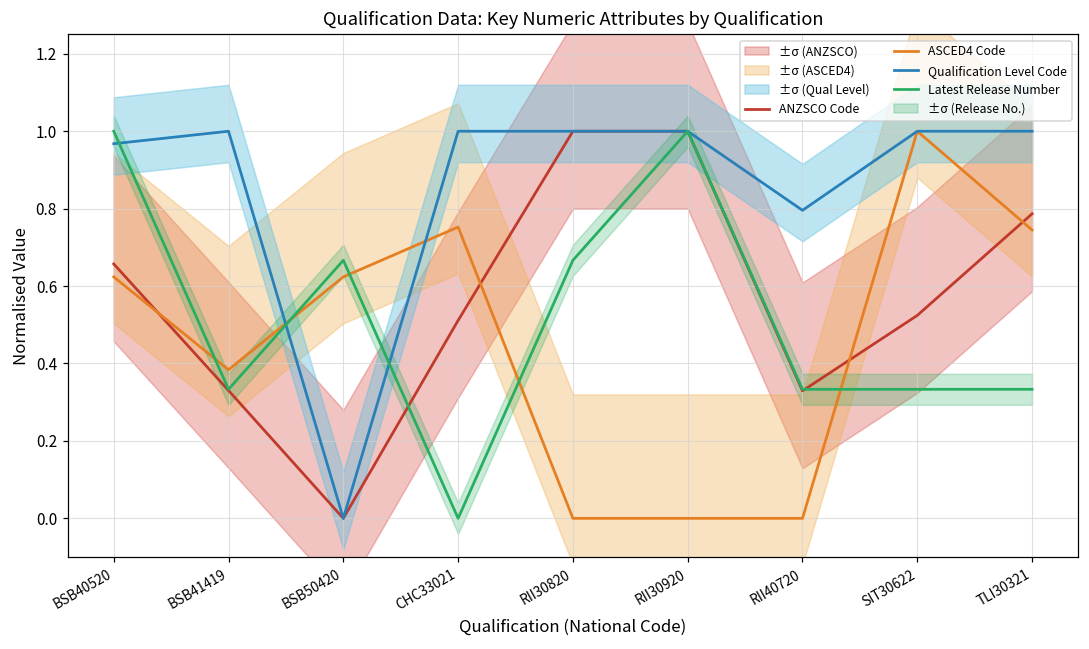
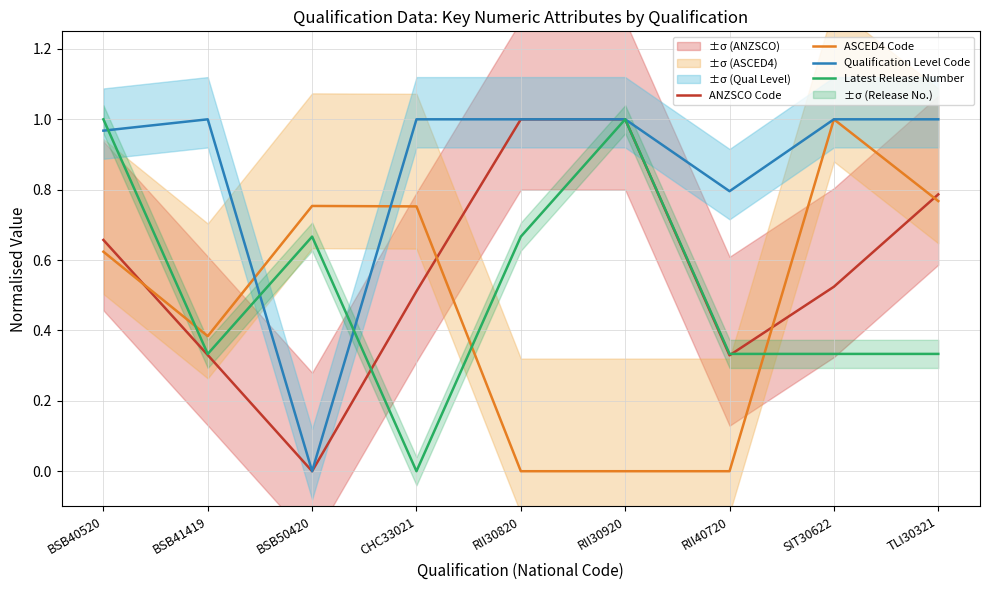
  {
    "ASCED4 Code": {
      "BSB40520": 0.62,
      "BSB41419": 0.38,
-     "BSB50420": 0.62,
+     "BSB50420": 0.75,
      "CHC33021": 0.75,
      "RII30820": 0.00,
      "RII30920": 0.00,
      "RII40720": 0.00,
-     "TLI30321": 0.74
+     "TLI30321": 0.77
    },
    "Qualification Level Code": {
      "BSB40520": 0.97,
      "BSB41419": 1.00,
      "CHC33021": 1.00,
      "RII40720": 0.80,
      "TLI30321": 1.00
    }
  }
